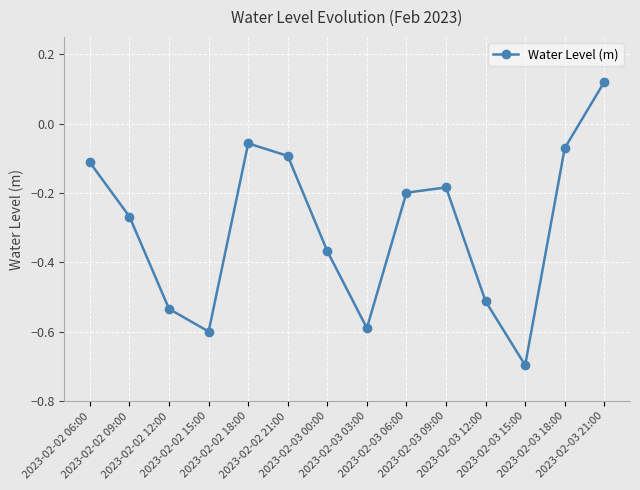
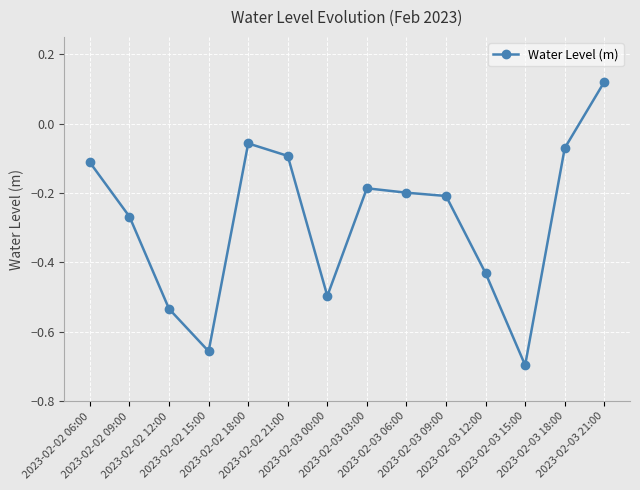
  {
    "2023-02-02 06:00": -0.11,
    "2023-02-02 09:00": -0.27,
    "2023-02-02 12:00": -0.53,
-   "2023-02-02 15:00": -0.60,
+   "2023-02-02 15:00": -0.66,
    "2023-02-02 18:00": -0.06,
    "2023-02-02 21:00": -0.09,
-   "2023-02-03 00:00": -0.37,
-   "2023-02-03 03:00": -0.59,
+   "2023-02-03 00:00": -0.50,
+   "2023-02-03 03:00": -0.19,
    "2023-02-03 06:00": -0.20,
-   "2023-02-03 09:00": -0.18,
-   "2023-02-03 12:00": -0.51,
+   "2023-02-03 09:00": -0.21,
+   "2023-02-03 12:00": -0.43,
    "2023-02-03 15:00": -0.70,
    "2023-02-03 18:00": -0.07,
    "2023-02-03 21:00": 0.12
  }
